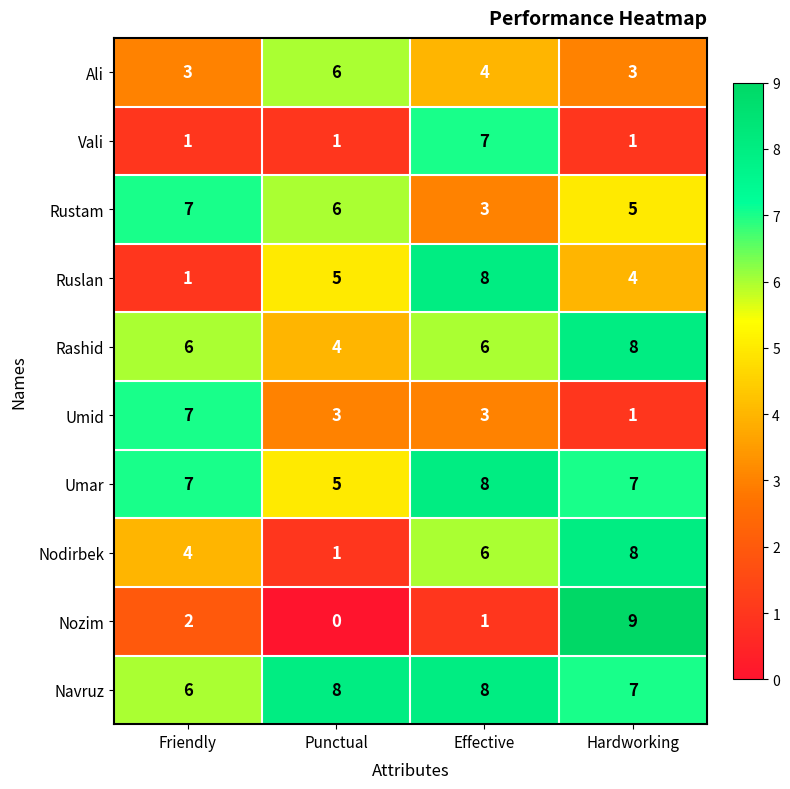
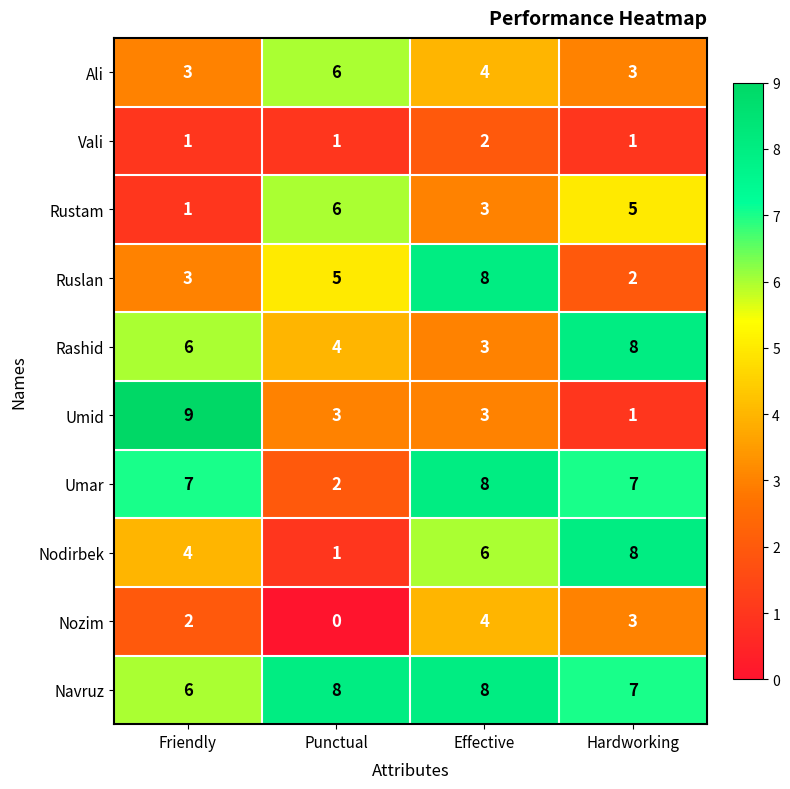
  {
    "Ali": {
      "Friendly": 3,
      "Punctual": 6,
      "Effective": 4,
      "Hardworking": 3
    },
    "Vali": {
      "Friendly": 1,
      "Punctual": 1,
-     "Effective": 7,
+     "Effective": 2,
      "Hardworking": 1
    },
    "Rustam": {
-     "Friendly": 7,
+     "Friendly": 1,
      "Punctual": 6,
      "Effective": 3,
      "Hardworking": 5
    },
    "Ruslan": {
-     "Friendly": 1,
+     "Friendly": 3,
      "Punctual": 5,
      "Effective": 8,
-     "Hardworking": 4
+     "Hardworking": 2
    },
    "Rashid": {
      "Friendly": 6,
      "Punctual": 4,
-     "Effective": 6,
+     "Effective": 3,
      "Hardworking": 8
    },
    "Umid": {
-     "Friendly": 7,
+     "Friendly": 9,
      "Punctual": 3,
      "Effective": 3,
      "Hardworking": 1
    },
    "Umar": {
      "Friendly": 7,
-     "Punctual": 5,
+     "Punctual": 2,
      "Effective": 8,
      "Hardworking": 7
    },
    "Nodirbek": {
      "Friendly": 4,
      "Punctual": 1,
      "Effective": 6,
      "Hardworking": 8
    },
    "Nozim": {
      "Friendly": 2,
      "Punctual": 0,
-     "Effective": 1,
-     "Hardworking": 9
+     "Effective": 4,
+     "Hardworking": 3
    },
    "Navruz": {
      "Friendly": 6,
      "Punctual": 8,
      "Effective": 8,
      "Hardworking": 7
    }
  }
